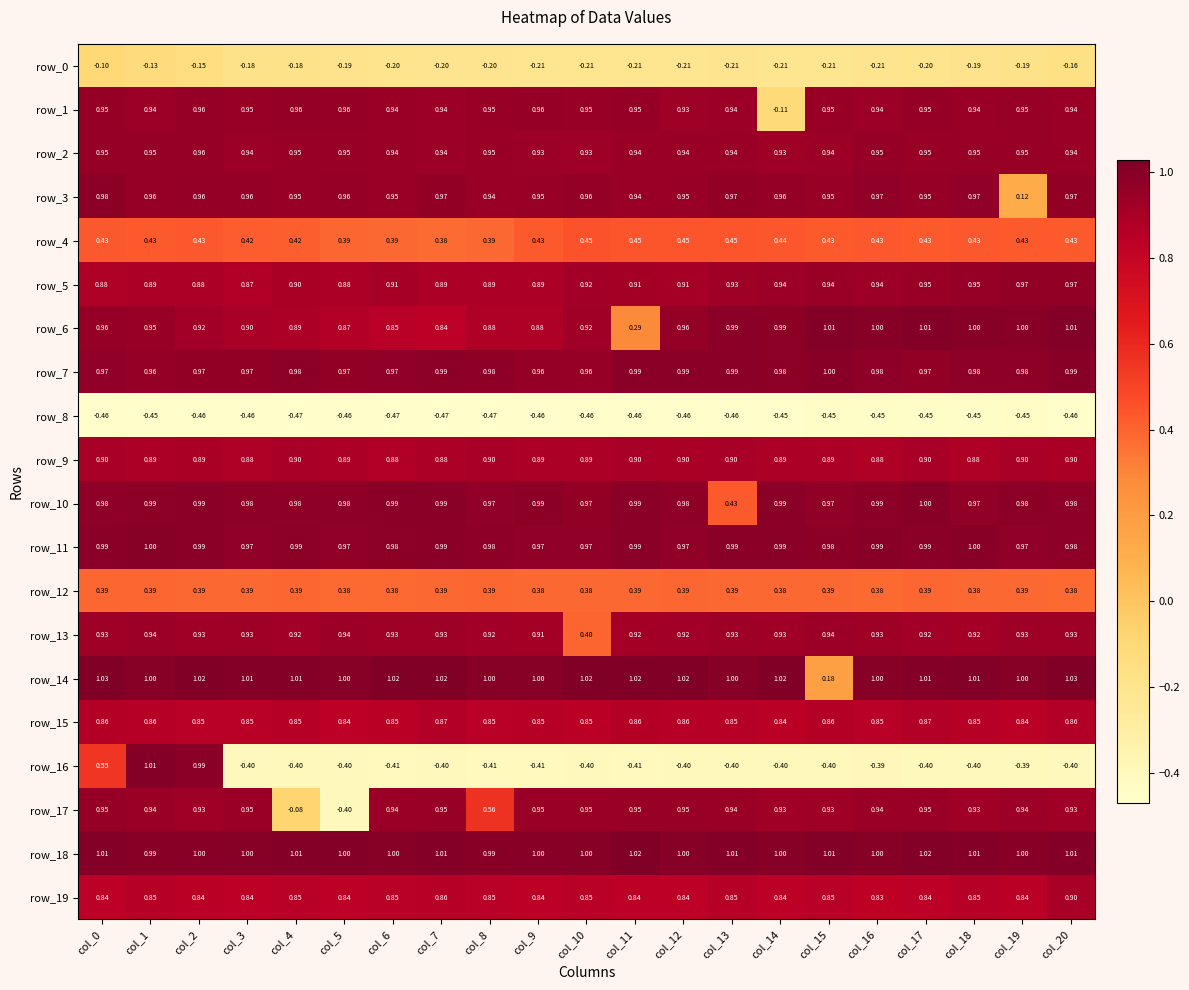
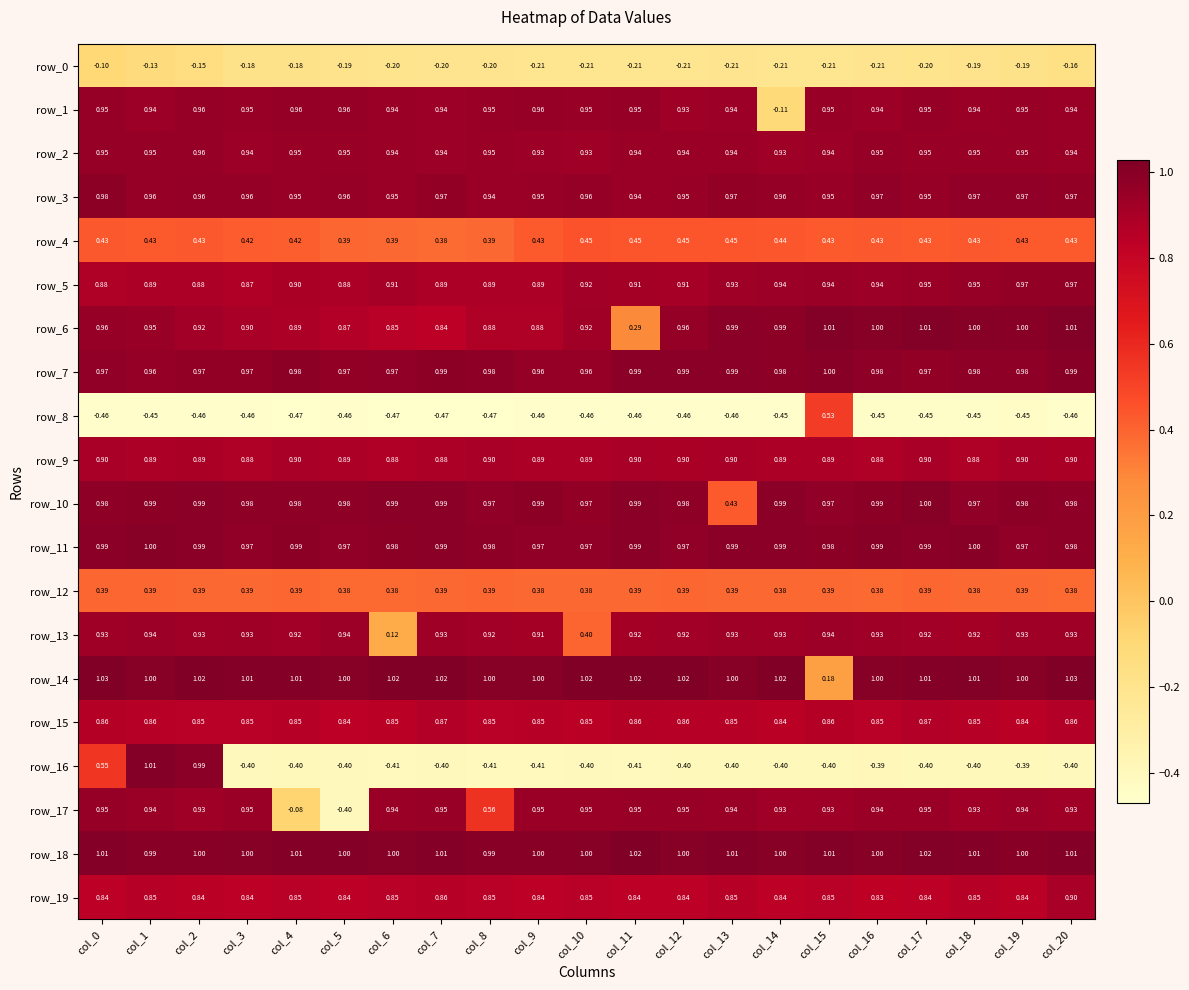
  {
    "row_3": {
      "col_0": 0.98,
      "col_1": 0.96,
      "col_2": 0.96,
      "col_3": 0.96,
      "col_4": 0.95,
      "col_5": 0.96,
      "col_6": 0.95,
      "col_7": 0.97,
      "col_8": 0.94,
      "col_9": 0.95,
      "col_10": 0.96,
      "col_11": 0.94,
      "col_12": 0.95,
      "col_13": 0.97,
      "col_14": 0.96,
      "col_15": 0.95,
      "col_16": 0.97,
      "col_17": 0.95,
      "col_18": 0.97,
-     "col_19": 0.12,
+     "col_19": 0.97,
      "col_20": 0.97
    },
    "row_8": {
      "col_0": -0.46,
      "col_1": -0.45,
      "col_2": -0.46,
      "col_3": -0.46,
      "col_4": -0.47,
      "col_5": -0.46,
      "col_6": -0.47,
      "col_7": -0.47,
      "col_8": -0.47,
      "col_9": -0.46,
      "col_10": -0.46,
      "col_11": -0.46,
      "col_12": -0.46,
      "col_13": -0.46,
      "col_14": -0.45,
-     "col_15": -0.45,
+     "col_15": 0.53,
      "col_16": -0.45,
      "col_17": -0.45,
      "col_18": -0.45,
      "col_19": -0.45,
      "col_20": -0.46
    },
    "row_13": {
      "col_0": 0.93,
      "col_1": 0.94,
      "col_2": 0.93,
      "col_3": 0.93,
      "col_4": 0.92,
      "col_5": 0.94,
-     "col_6": 0.93,
+     "col_6": 0.12,
      "col_7": 0.93,
      "col_8": 0.92,
      "col_9": 0.91,
      "col_10": 0.40,
      "col_11": 0.92,
      "col_12": 0.92,
      "col_13": 0.93,
      "col_14": 0.93,
      "col_15": 0.94,
      "col_16": 0.93,
      "col_17": 0.92,
      "col_18": 0.92,
      "col_19": 0.93,
      "col_20": 0.93
    }
  }
